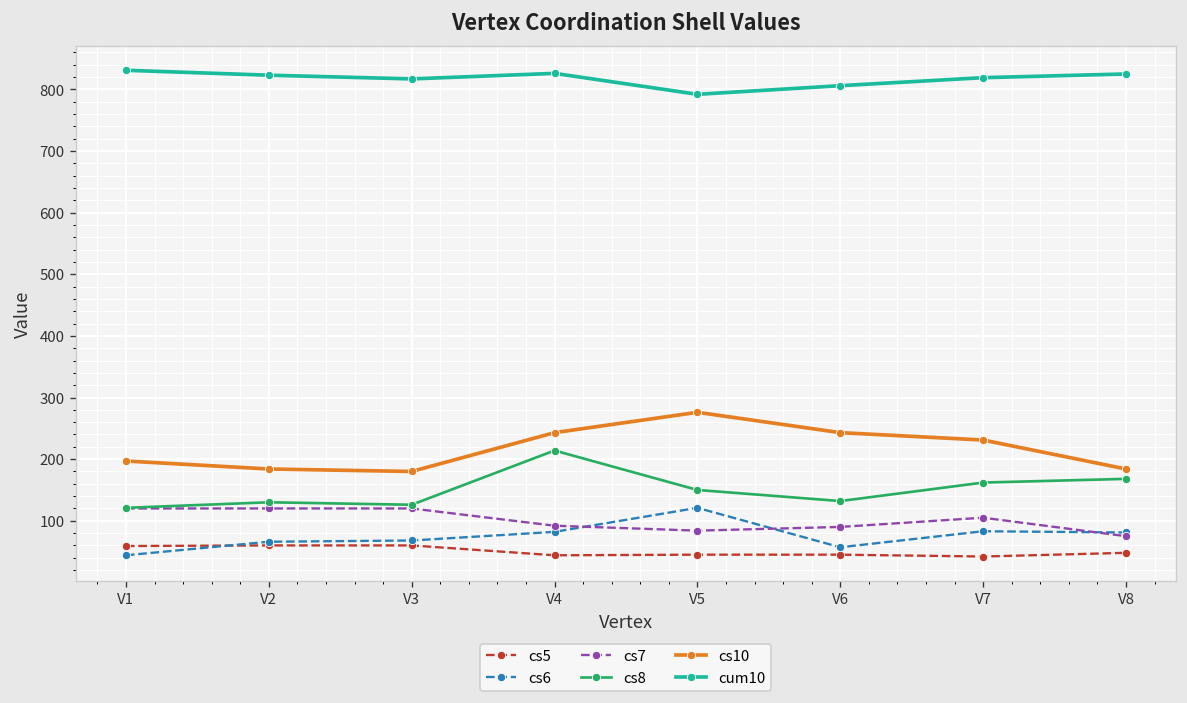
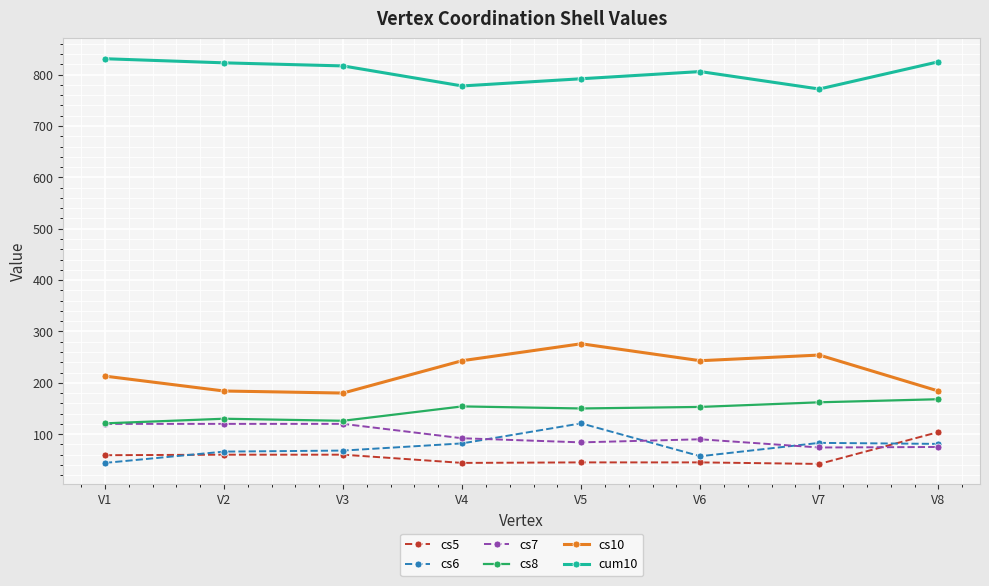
  {
    "cs5": {
      "V1": 60,
      "V2": 60,
      "V3": 60,
      "V4": 40,
      "V5": 50,
      "V6": 50,
      "V7": 40,
-     "V8": 50
+     "V8": 100
    },
    "cs6": {
      "V1": 40,
      "V2": 70,
      "V3": 70,
      "V4": 80,
      "V5": 120,
      "V6": 60,
      "V7": 80,
      "V8": 80
    },
    "cs7": {
      "V2": 120,
      "V3": 120,
      "V4": 90,
      "V5": 80,
      "V6": 90,
-     "V7": 110,
+     "V7": 70,
      "V8": 80
    },
    "cs8": {
      "V2": 130,
      "V3": 130,
-     "V4": 210,
+     "V4": 150,
      "V5": 150,
-     "V6": 130,
+     "V6": 150,
      "V7": 160,
      "V8": 170
    },
    "cs10": {
-     "V1": 200,
+     "V1": 210,
      "V2": 180,
      "V3": 180,
      "V4": 240,
      "V5": 280,
      "V6": 240,
-     "V7": 230,
+     "V7": 250,
      "V8": 180
    },
    "cum10": {
      "V1": 830,
      "V2": 820,
      "V3": 820,
-     "V4": 830,
+     "V4": 780,
      "V5": 790,
      "V6": 810,
-     "V7": 820,
+     "V7": 770,
      "V8": 830
    }
  }
